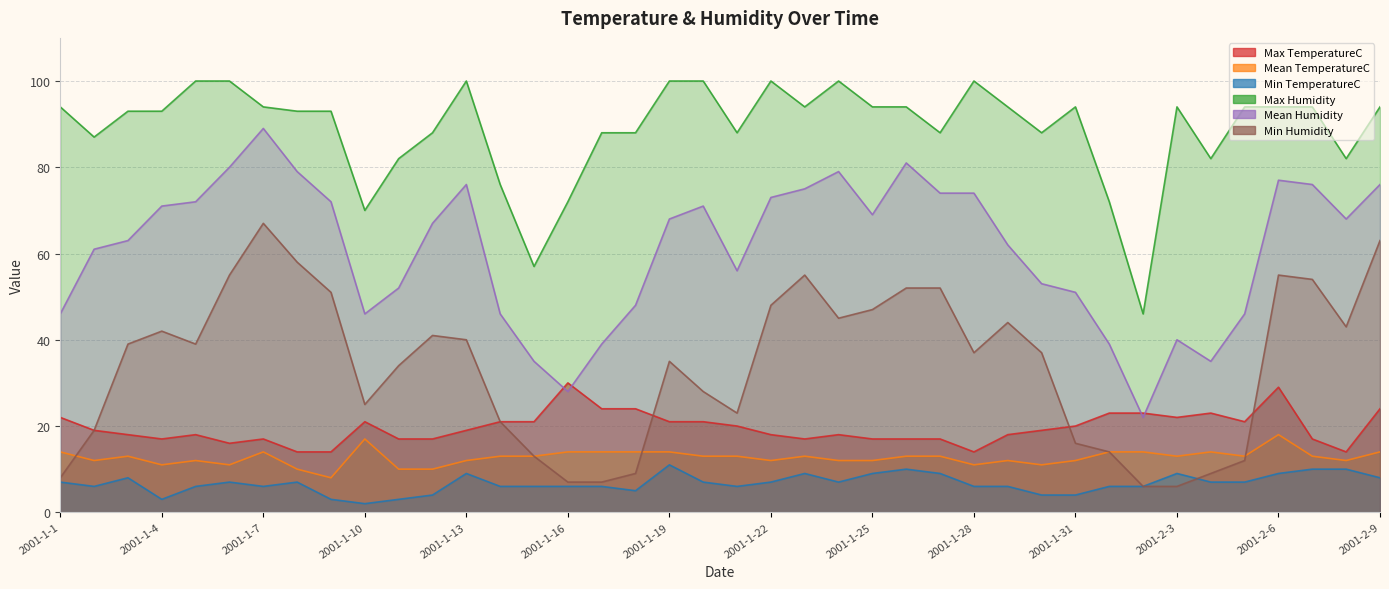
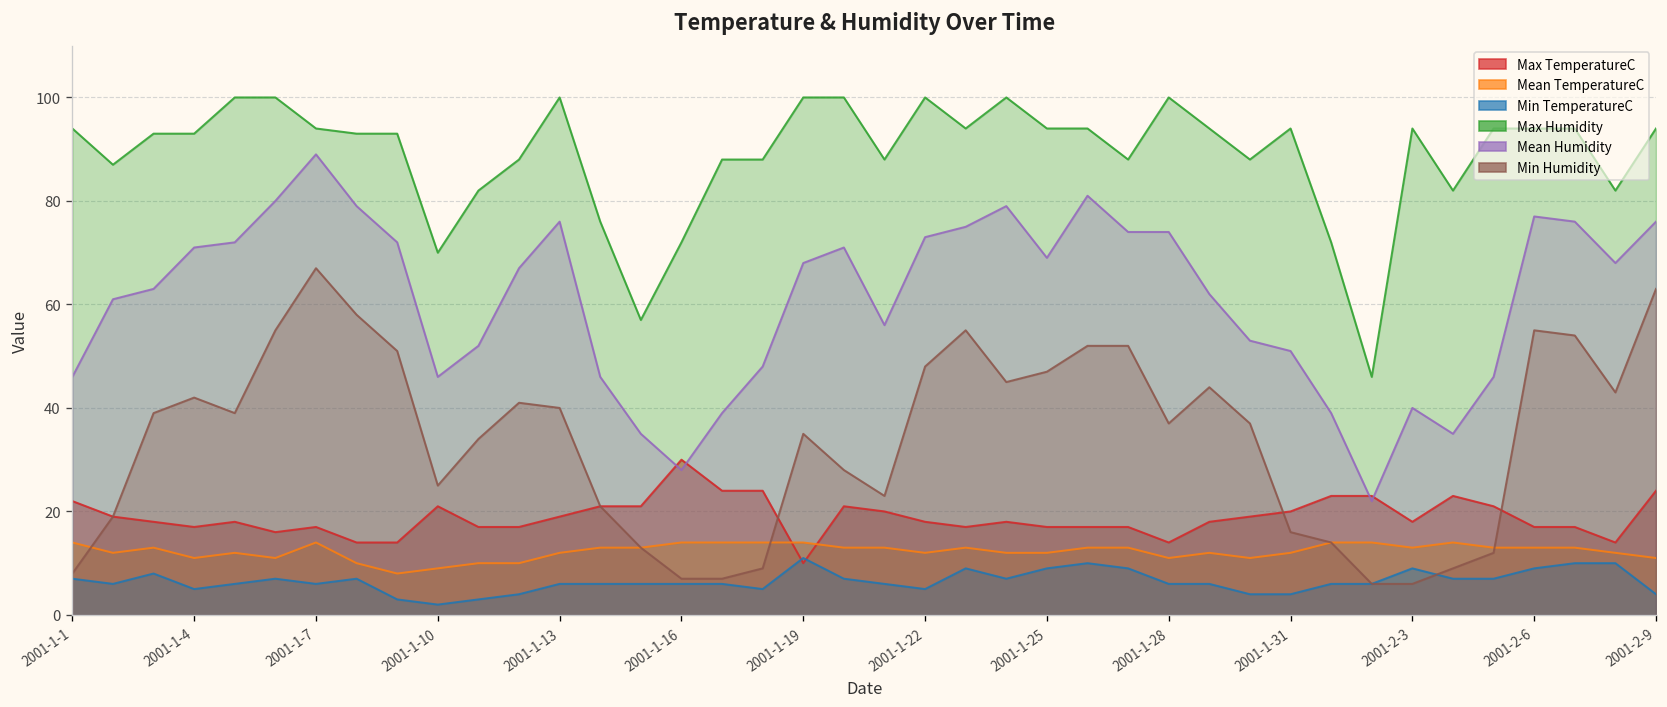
  {
    "Max TemperatureC": {
      "2001-1-1": 22,
      "2001-1-4": 17,
      "2001-1-7": 17,
      "2001-1-10": 21,
      "2001-1-13": 19,
      "2001-1-16": 30,
-     "2001-1-19": 21,
+     "2001-1-19": 10,
      "2001-1-22": 18,
      "2001-1-25": 17,
      "2001-1-28": 14,
      "2001-1-31": 20,
-     "2001-2-3": 22,
-     "2001-2-6": 29,
+     "2001-2-3": 18,
+     "2001-2-6": 17,
      "2001-2-9": 24
    },
    "Mean TemperatureC": {
      "2001-1-1": 14,
      "2001-1-4": 11,
      "2001-1-7": 14,
-     "2001-1-10": 17,
+     "2001-1-10": 9,
      "2001-1-13": 12,
      "2001-1-16": 14,
      "2001-1-19": 14,
      "2001-1-22": 12,
      "2001-1-25": 12,
      "2001-1-28": 11,
      "2001-1-31": 12,
      "2001-2-3": 13,
-     "2001-2-6": 18,
-     "2001-2-9": 14
+     "2001-2-6": 13,
+     "2001-2-9": 11
    },
    "Min TemperatureC": {
      "2001-1-1": 7,
-     "2001-1-4": 3,
+     "2001-1-4": 5,
      "2001-1-7": 6,
      "2001-1-10": 2,
-     "2001-1-13": 9,
+     "2001-1-13": 6,
      "2001-1-16": 6,
      "2001-1-19": 11,
-     "2001-1-22": 7,
+     "2001-1-22": 5,
      "2001-1-25": 9,
      "2001-1-28": 6,
      "2001-1-31": 4,
      "2001-2-3": 9,
      "2001-2-6": 9,
-     "2001-2-9": 8
+     "2001-2-9": 4
    }
  }
